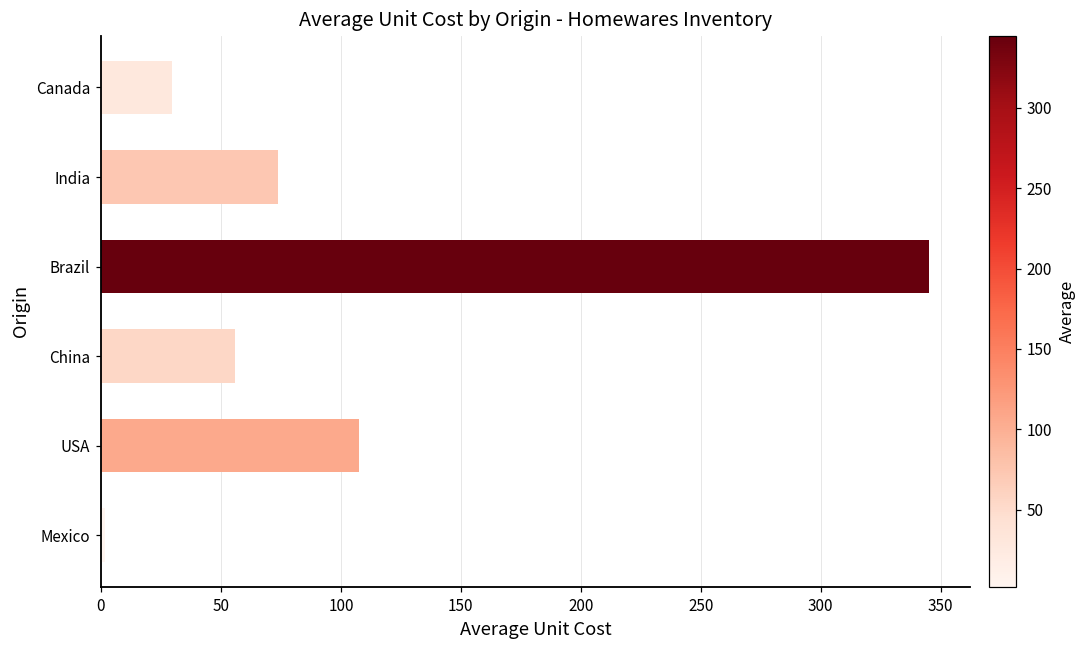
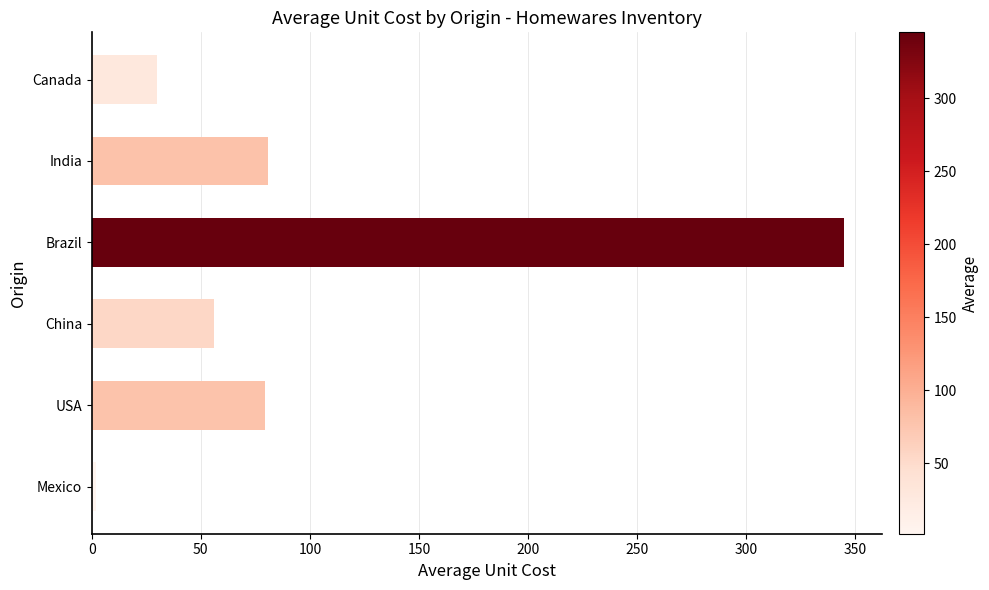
  {
    "Canada": 30,
-   "India": 74,
+   "India": 81,
    "Brazil": 345,
    "China": 56,
-   "USA": 108,
+   "USA": 79,
    "Mexico": 2
  }
